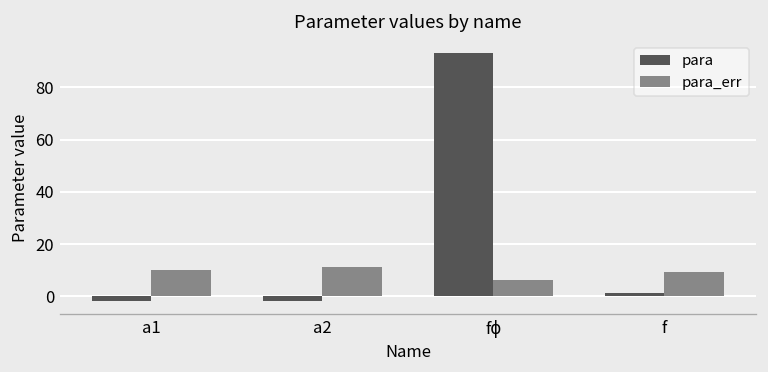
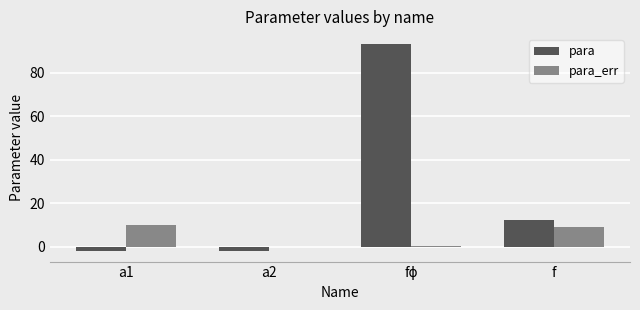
  {
    "para": {
      "a1": -2,
      "a2": -2,
      "fϕ": 93,
-     "f": 1
+     "f": 13
    },
    "para_err": {
      "a1": 10,
-     "a2": 11,
-     "fϕ": 6,
+     "a2": 0,
+     "fϕ": 0,
      "f": 9
    }
  }
